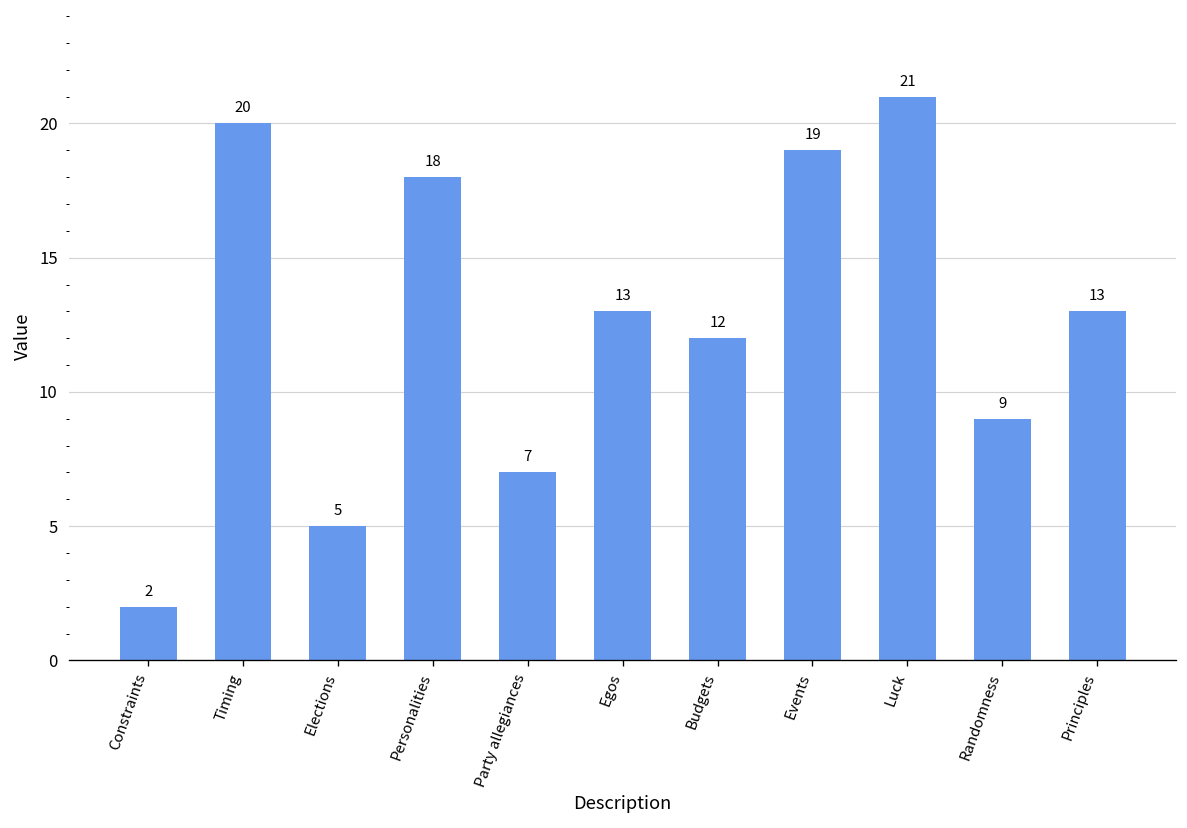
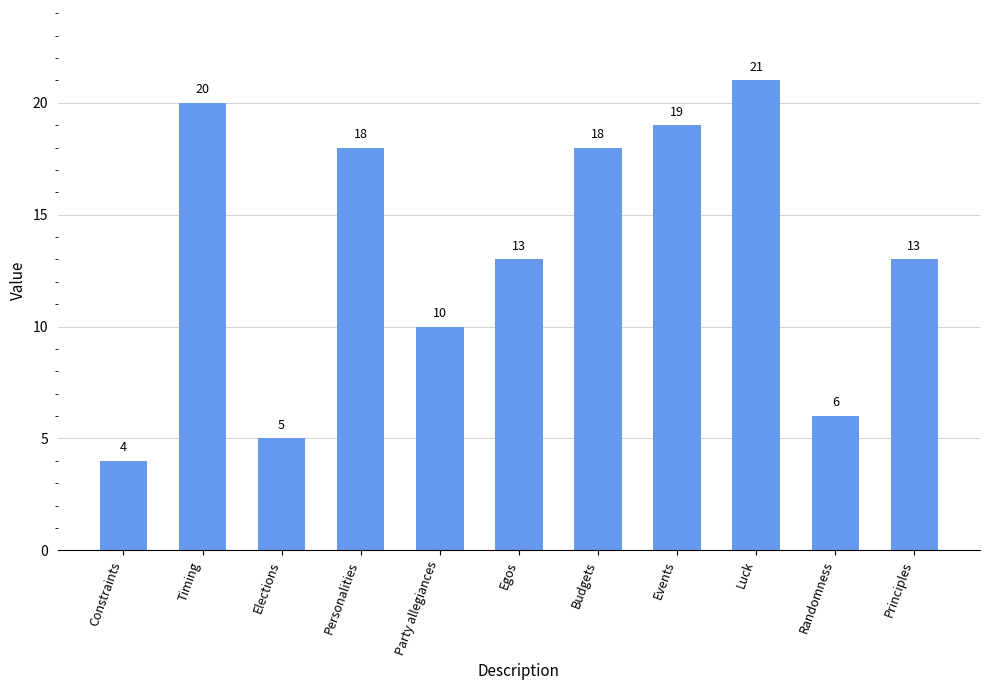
  {
-   "Constraints": 2,
+   "Constraints": 4,
    "Timing": 20,
    "Elections": 5,
    "Personalities": 18,
-   "Party allegiances": 7,
+   "Party allegiances": 10,
    "Egos": 13,
-   "Budgets": 12,
+   "Budgets": 18,
    "Events": 19,
    "Luck": 21,
-   "Randomness": 9,
+   "Randomness": 6,
    "Principles": 13
  }
